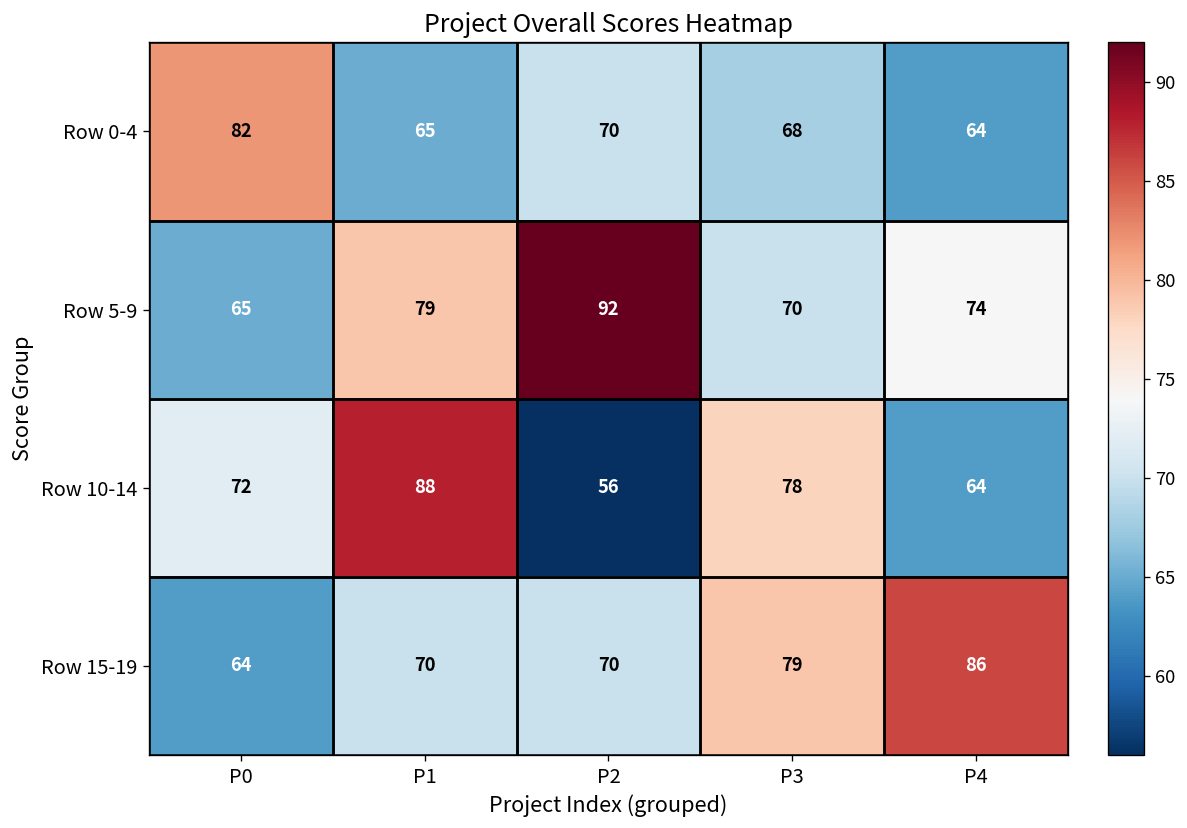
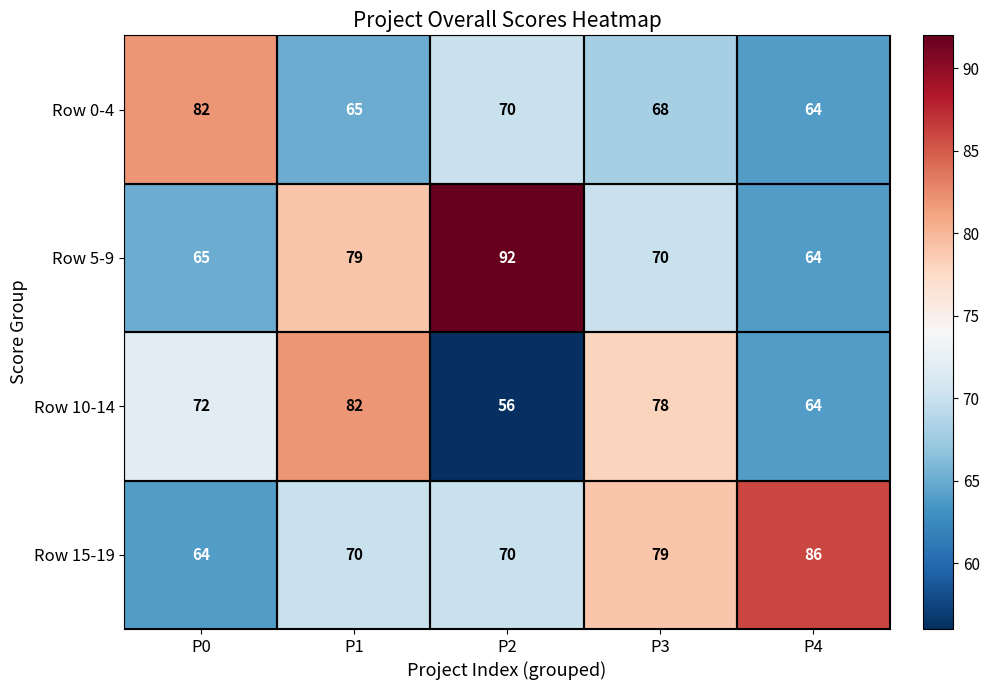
  {
    "Row 0-4": {
      "P0": 82,
      "P1": 65,
      "P2": 70,
      "P3": 68,
      "P4": 64
    },
    "Row 5-9": {
      "P0": 65,
      "P1": 79,
      "P2": 92,
      "P3": 70,
-     "P4": 74
+     "P4": 64
    },
    "Row 10-14": {
      "P0": 72,
-     "P1": 88,
+     "P1": 82,
      "P2": 56,
      "P3": 78,
      "P4": 64
    },
    "Row 15-19": {
      "P0": 64,
      "P1": 70,
      "P2": 70,
      "P3": 79,
      "P4": 86
    }
  }
